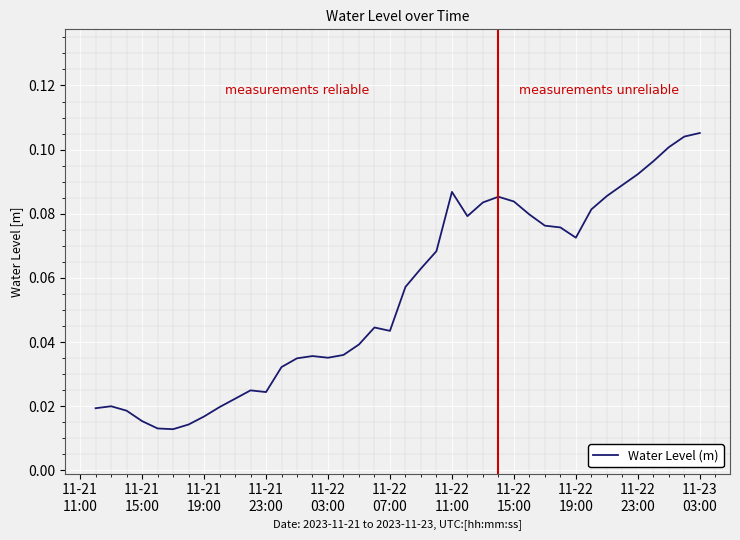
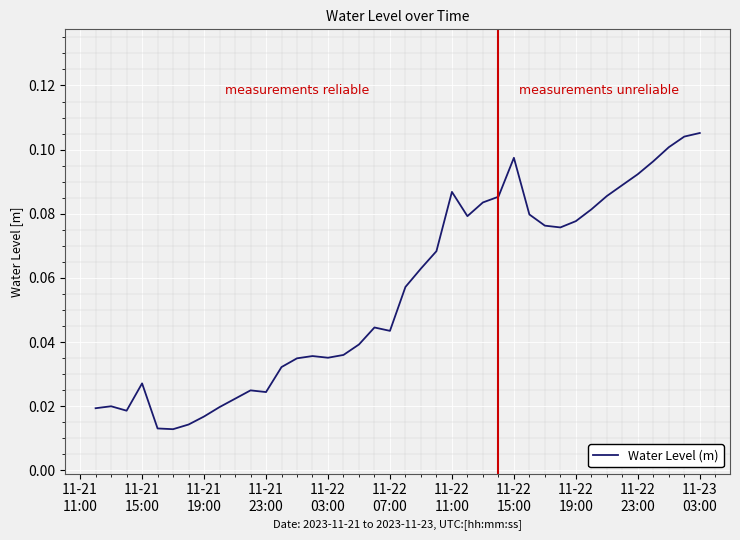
  {
-   "11-21 15:00": 0.015,
+   "11-21 15:00": 0.027,
    "11-21 19:00": 0.017,
    "11-21 23:00": 0.024,
    "11-22 03:00": 0.035,
    "11-22 07:00": 0.043,
    "11-22 11:00": 0.087,
-   "11-22 15:00": 0.084,
-   "11-22 19:00": 0.073,
+   "11-22 15:00": 0.097,
+   "11-22 19:00": 0.078,
    "11-22 23:00": 0.092,
    "11-23 03:00": 0.105
  }
